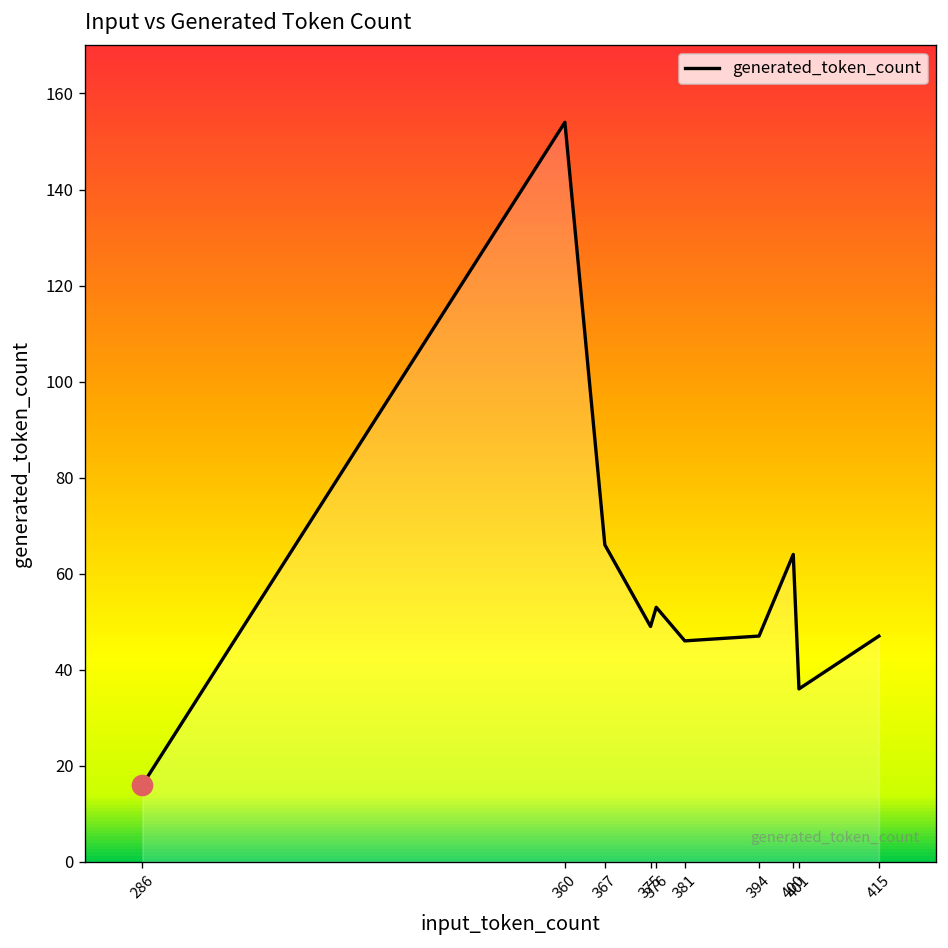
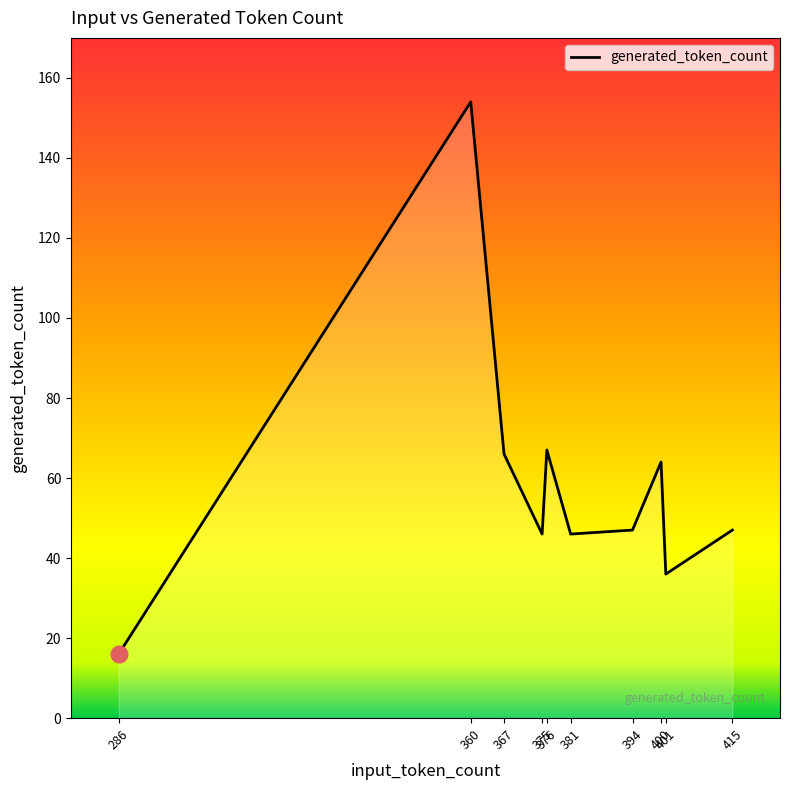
  {
    "generated_token_count": {
      "360": 154,
      "367": 66,
-     "375": 49,
-     "376": 53,
+     "375": 46,
+     "376": 67,
      "381": 46,
      "394": 47,
      "400": 64,
      "401": 36,
      "415": 47
    }
  }
